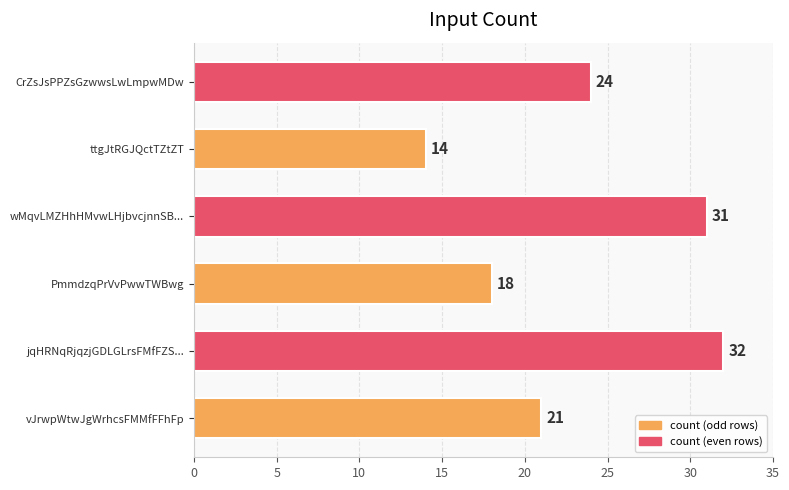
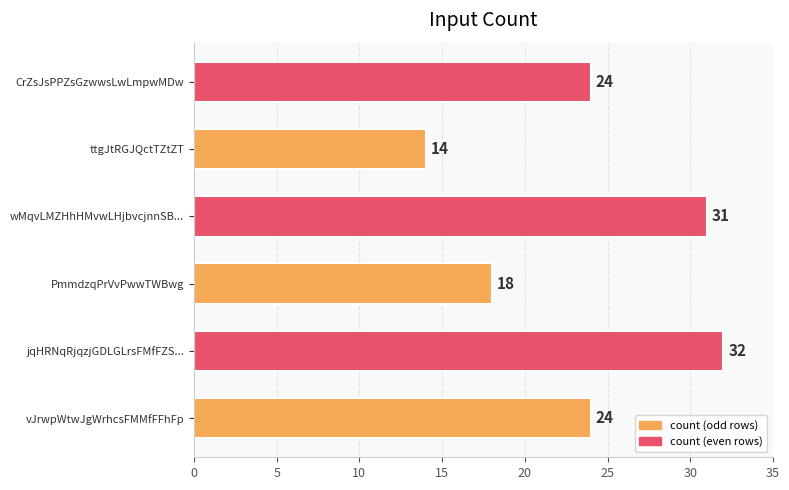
  {
    "CrZsJsPPZsGzwwsLwLmpwMDw": 24,
    "ttgJtRGJQctTZtZT": 14,
    "wMqvLMZHhHMvwLHjbvcjnnSB...": 31,
    "PmmdzqPrVvPwwTWBwg": 18,
    "jqHRNqRjqzjGDLGLrsFMfFZS...": 32,
-   "vJrwpWtwJgWrhcsFMMfFFhFp": 21
+   "vJrwpWtwJgWrhcsFMMfFFhFp": 24
  }
